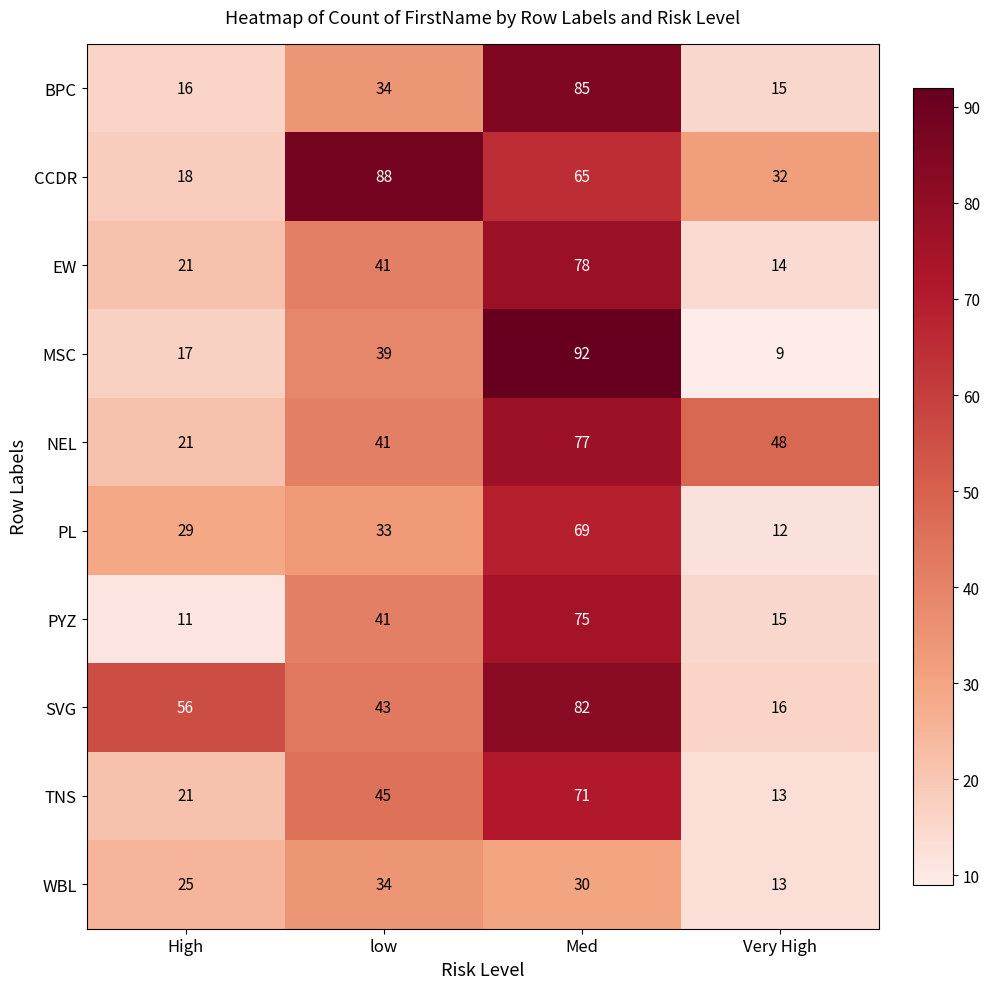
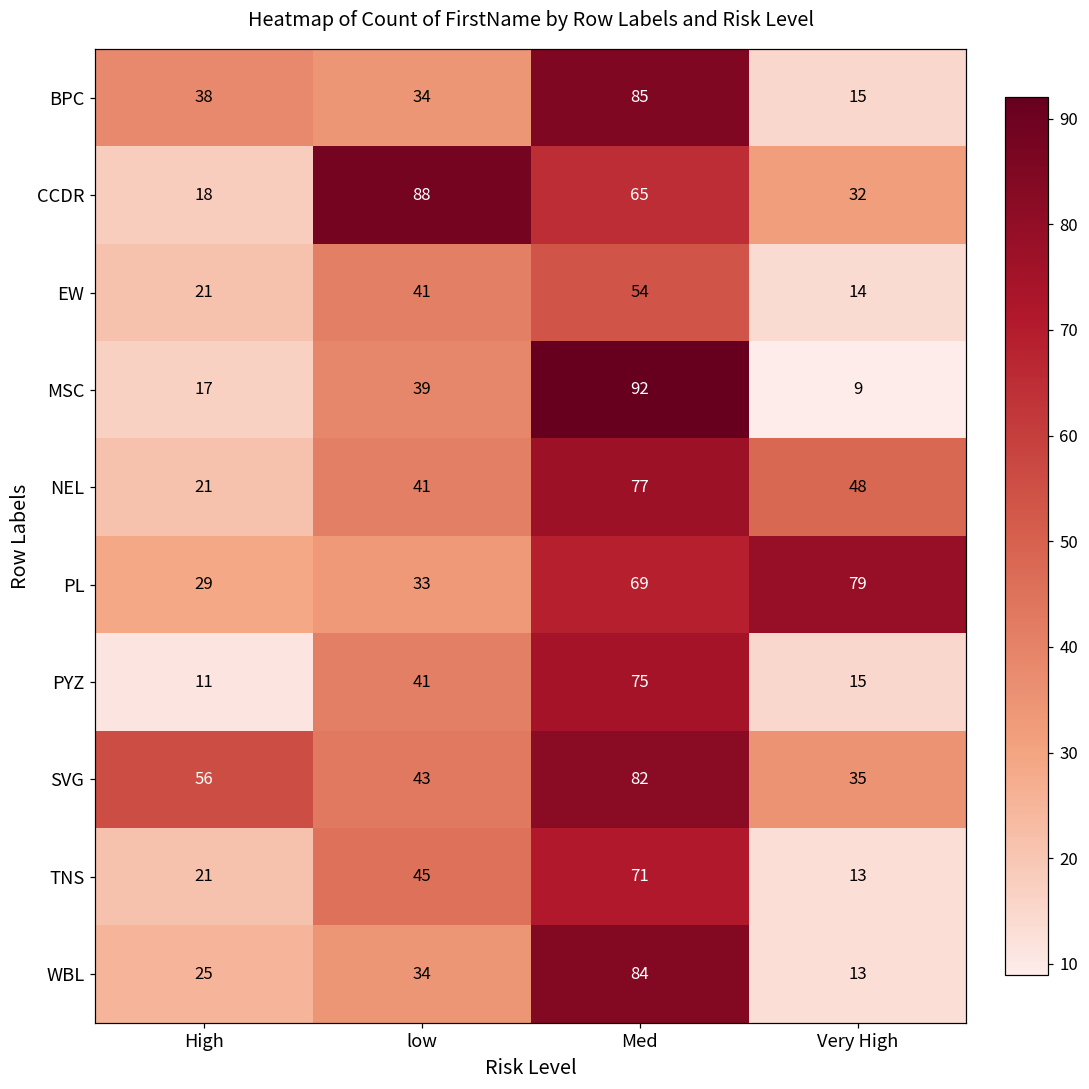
  {
    "BPC": {
-     "High": 16,
+     "High": 38,
      "low": 34,
      "Med": 85,
      "Very High": 15
    },
    "CCDR": {
      "High": 18,
      "low": 88,
      "Med": 65,
      "Very High": 32
    },
    "EW": {
      "High": 21,
      "low": 41,
-     "Med": 78,
+     "Med": 54,
      "Very High": 14
    },
    "MSC": {
      "High": 17,
      "low": 39,
      "Med": 92,
      "Very High": 9
    },
    "NEL": {
      "High": 21,
      "low": 41,
      "Med": 77,
      "Very High": 48
    },
    "PL": {
      "High": 29,
      "low": 33,
      "Med": 69,
-     "Very High": 12
+     "Very High": 79
    },
    "PYZ": {
      "High": 11,
      "low": 41,
      "Med": 75,
      "Very High": 15
    },
    "SVG": {
      "High": 56,
      "low": 43,
      "Med": 82,
-     "Very High": 16
+     "Very High": 35
    },
    "TNS": {
      "High": 21,
      "low": 45,
      "Med": 71,
      "Very High": 13
    },
    "WBL": {
      "High": 25,
      "low": 34,
-     "Med": 30,
+     "Med": 84,
      "Very High": 13
    }
  }
